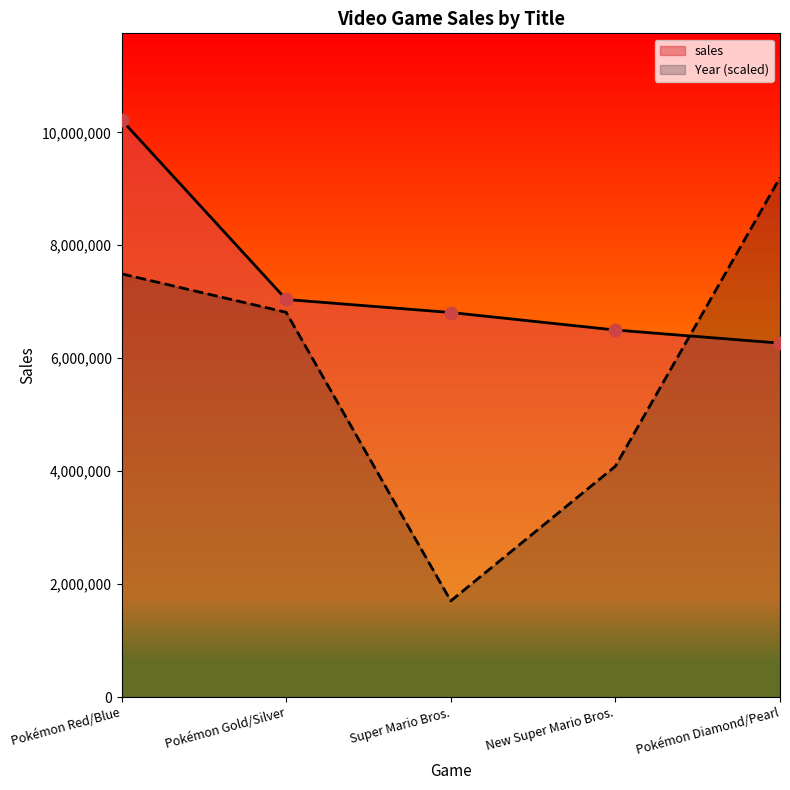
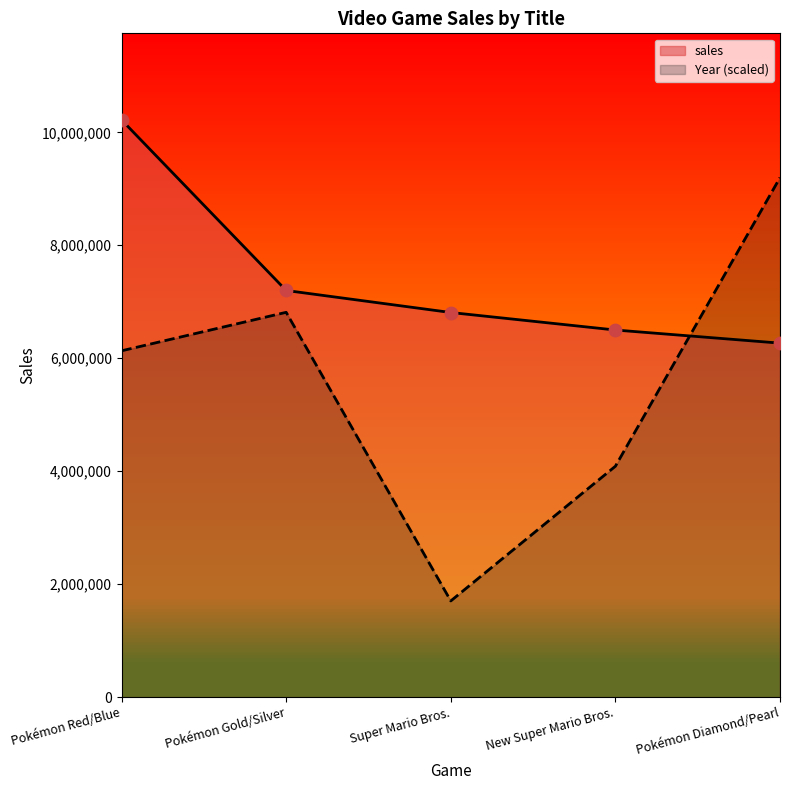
  {
    "sales": {
      "Pokémon Red/Blue": "10,200,000",
-     "Pokémon Gold/Silver": "7,000,000",
+     "Pokémon Gold/Silver": "7,200,000",
      "Super Mario Bros.": "6,800,000",
      "New Super Mario Bros.": "6,500,000",
      "Pokémon Diamond/Pearl": "6,300,000"
    },
    "Year (scaled)": {
-     "Pokémon Red/Blue": "7,500,000",
+     "Pokémon Red/Blue": "6,100,000",
      "Pokémon Gold/Silver": "6,800,000",
      "Super Mario Bros.": "1,700,000",
      "New Super Mario Bros.": "4,100,000",
      "Pokémon Diamond/Pearl": "9,200,000"
    }
  }
